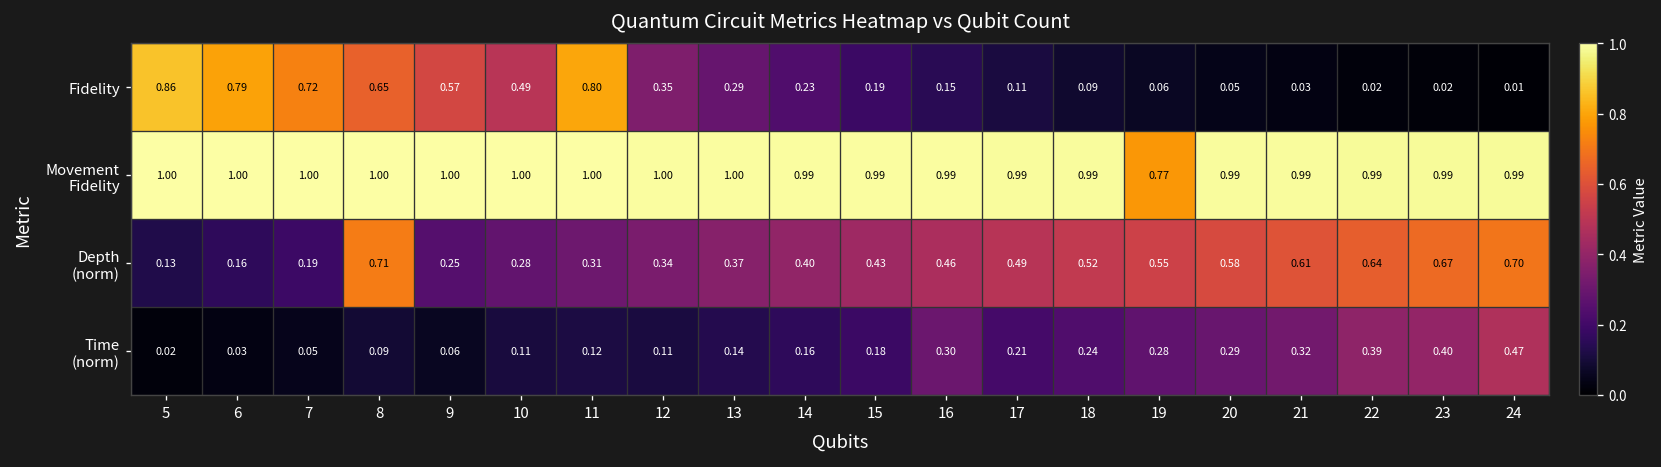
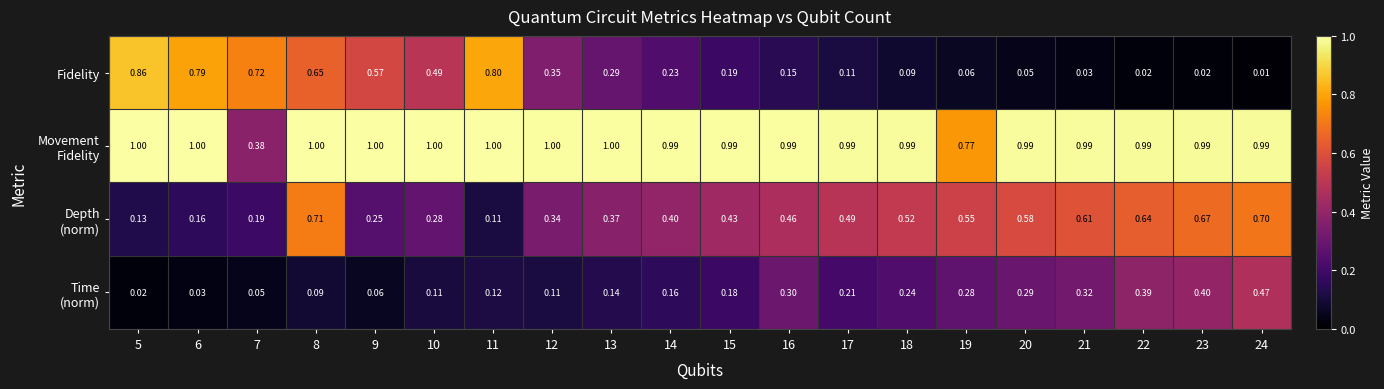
  {
    "Fidelity": {
      "5": 0.86,
      "6": 0.79,
      "7": 0.72,
      "8": 0.65,
      "9": 0.57,
      "10": 0.49,
      "11": 0.80,
      "12": 0.35,
      "13": 0.29,
      "14": 0.23,
      "15": 0.19,
      "16": 0.15,
      "17": 0.11,
      "18": 0.09,
      "19": 0.06,
      "20": 0.05,
      "21": 0.03,
      "22": 0.02,
      "23": 0.02,
      "24": 0.01
    },
    "Movement Fidelity": {
      "5": 1.00,
      "6": 1.00,
-     "7": 1.00,
+     "7": 0.38,
      "8": 1.00,
      "9": 1.00,
      "10": 1.00,
      "11": 1.00,
      "12": 1.00,
      "13": 1.00,
      "14": 0.99,
      "15": 0.99,
      "16": 0.99,
      "17": 0.99,
      "18": 0.99,
      "19": 0.77,
      "20": 0.99,
      "21": 0.99,
      "22": 0.99,
      "23": 0.99,
      "24": 0.99
    },
    "Depth (norm)": {
      "5": 0.13,
      "6": 0.16,
      "7": 0.19,
      "8": 0.71,
      "9": 0.25,
      "10": 0.28,
-     "11": 0.31,
+     "11": 0.11,
      "12": 0.34,
      "13": 0.37,
      "14": 0.40,
      "15": 0.43,
      "16": 0.46,
      "17": 0.49,
      "18": 0.52,
      "19": 0.55,
      "20": 0.58,
      "21": 0.61,
      "22": 0.64,
      "23": 0.67,
      "24": 0.70
    },
    "Time (norm)": {
      "5": 0.02,
      "6": 0.03,
      "7": 0.05,
      "8": 0.09,
      "9": 0.06,
      "10": 0.11,
      "11": 0.12,
      "12": 0.11,
      "13": 0.14,
      "14": 0.16,
      "15": 0.18,
      "16": 0.30,
      "17": 0.21,
      "18": 0.24,
      "19": 0.28,
      "20": 0.29,
      "21": 0.32,
      "22": 0.39,
      "23": 0.40,
      "24": 0.47
    }
  }
